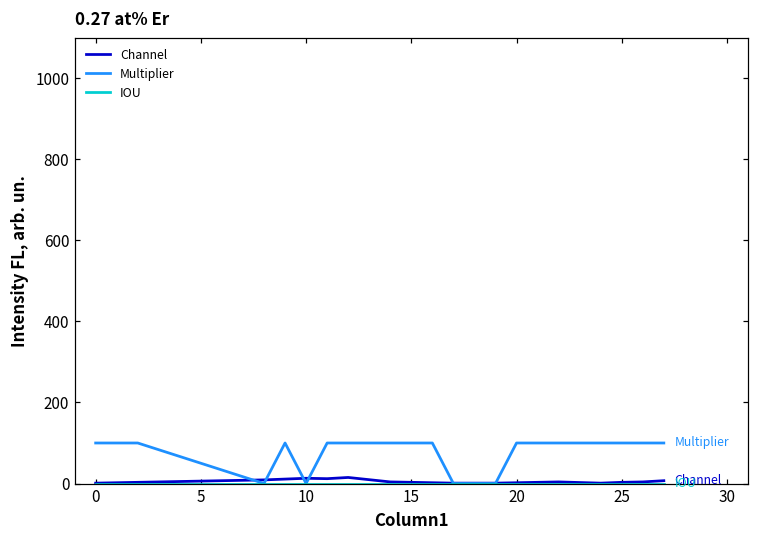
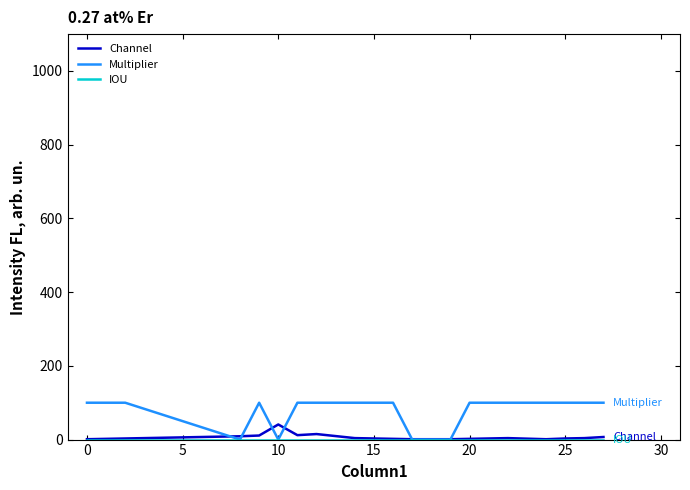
  {
    "Channel": {
-     "10": 10
+     "10": 40
    },
    "Multiplier": {
      "0": 100,
      "15": 100,
      "20": 100,
      "25": 100
    }
  }
